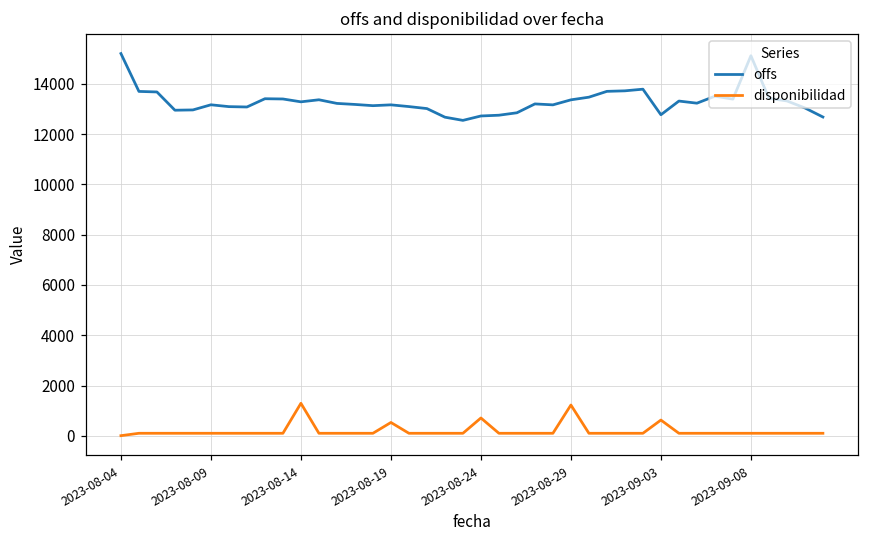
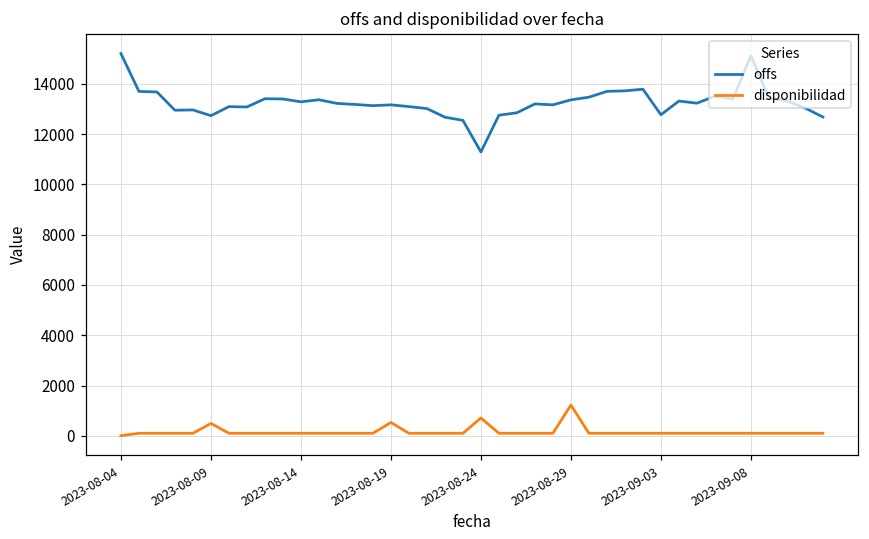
  {
    "offs": {
      "2023-08-04": 15200,
-     "2023-08-09": 13200,
+     "2023-08-09": 12700,
      "2023-08-14": 13300,
      "2023-08-19": 13200,
-     "2023-08-24": 12700,
+     "2023-08-24": 11300,
      "2023-08-29": 13400,
      "2023-09-03": 12800
    },
    "disponibilidad": {
      "2023-08-04": 0,
-     "2023-08-09": 100,
-     "2023-08-14": 1300,
+     "2023-08-09": 500,
+     "2023-08-14": 100,
      "2023-08-19": 500,
      "2023-08-24": 700,
      "2023-08-29": 1200,
-     "2023-09-03": 600,
+     "2023-09-03": 100,
      "2023-09-08": 100
    }
  }
